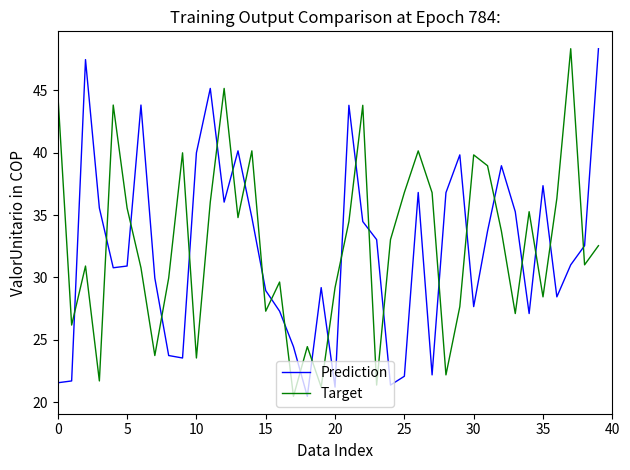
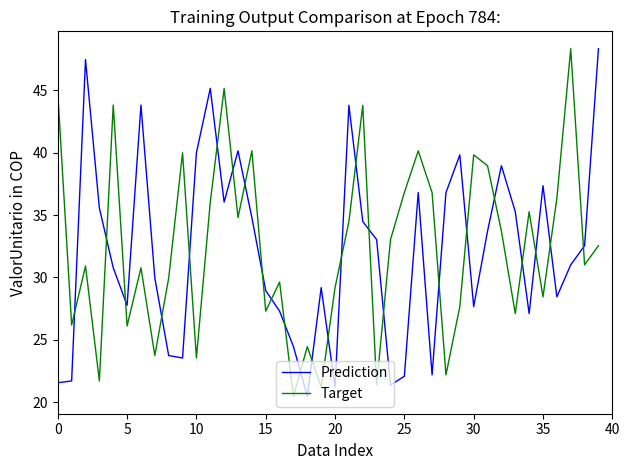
  {
    "Prediction": {
      "0": 21.6,
-     "5": 30.9,
+     "5": 27.8,
      "10": 40.0,
      "15": 28.9,
      "25": 22.1,
      "30": 27.7,
      "35": 37.4
    },
    "Target": {
      "0": 44.8,
-     "5": 35.6,
+     "5": 26.1,
      "10": 23.5,
      "15": 27.3,
      "20": 29.2,
      "25": 36.8,
      "30": 39.8,
      "35": 28.4
    }
  }
